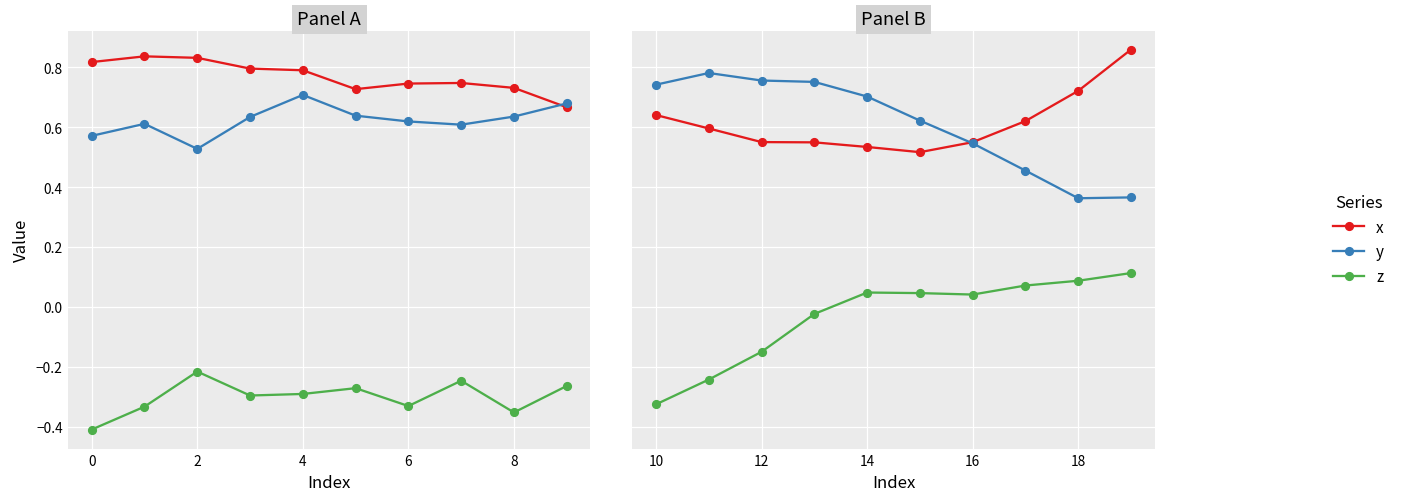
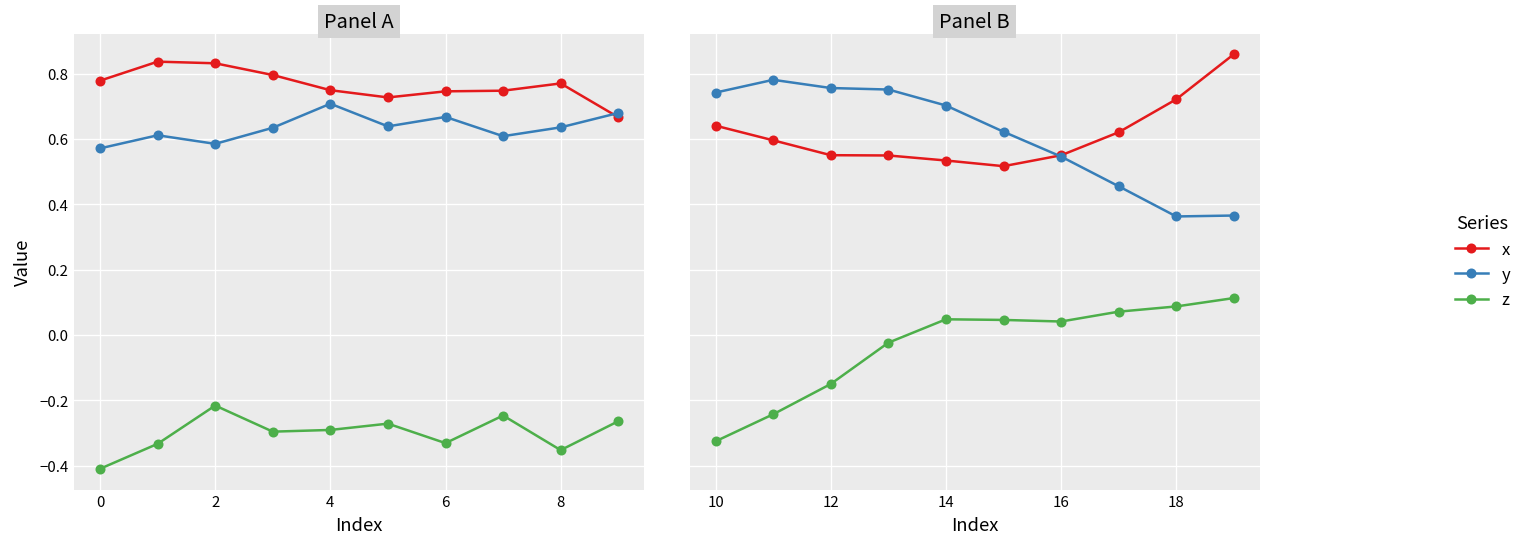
  {
    "Panel A": {
      "x": {
-       "0": 0.82,
+       "0": 0.78,
        "2": 0.83,
-       "4": 0.79,
+       "4": 0.75,
        "6": 0.75,
-       "8": 0.73
+       "8": 0.77
      },
      "y": {
        "0": 0.57,
-       "2": 0.53,
+       "2": 0.59,
        "4": 0.71,
-       "6": 0.62,
+       "6": 0.67,
        "8": 0.64
      },
      "z": {
        "0": -0.41,
        "2": -0.22,
        "4": -0.29,
        "6": -0.33,
        "8": -0.35
      }
    }
  }
